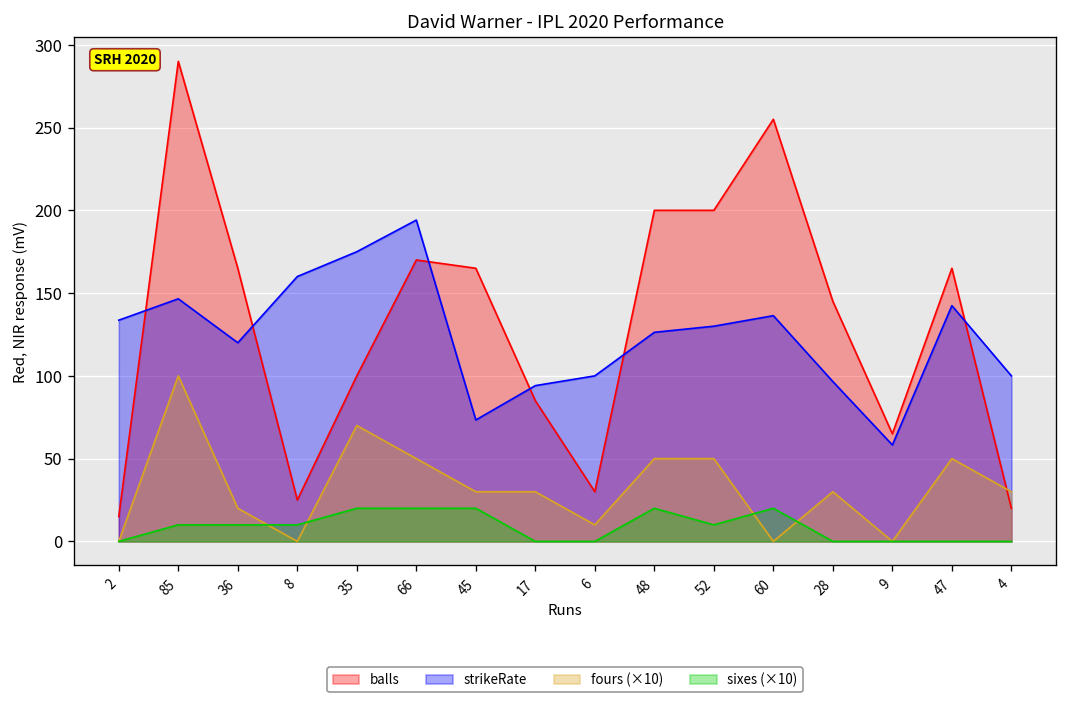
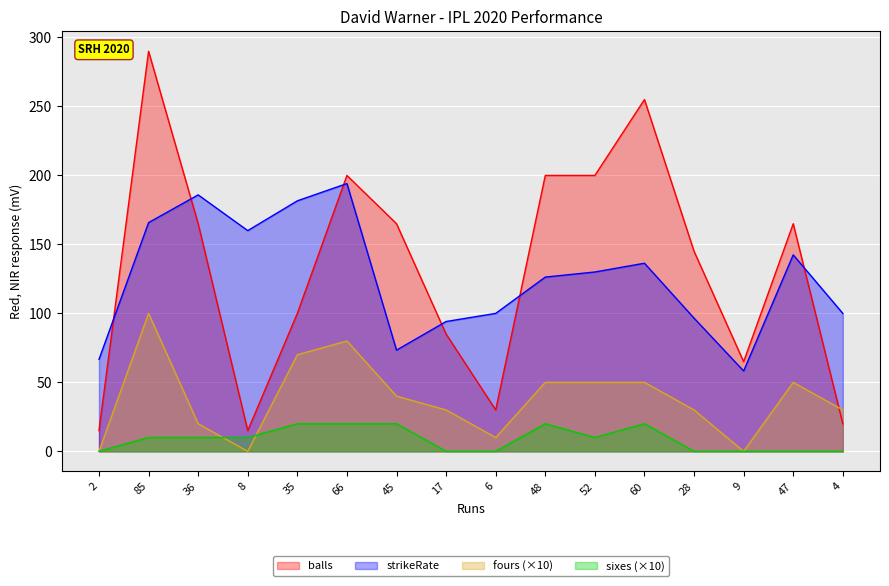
  {
    "balls": {
      "2": 15,
      "36": 165,
-     "8": 25,
+     "8": 15,
      "35": 100,
-     "66": 170,
+     "66": 200,
      "45": 165,
      "17": 85,
      "6": 30,
      "48": 200,
      "52": 200,
      "60": 255,
      "28": 145,
      "9": 65,
      "47": 165,
      "4": 20
    },
    "strikeRate": {
-     "2": 134,
-     "85": 147,
-     "36": 120,
+     "2": 67,
+     "85": 166,
+     "36": 186,
      "8": 160,
-     "35": 175,
+     "35": 182,
      "66": 194,
      "45": 73,
      "17": 94,
      "6": 100,
      "48": 126,
      "52": 130,
      "60": 136,
      "28": 97,
      "9": 58,
      "47": 142,
      "4": 100
    },
    "fours (×10)": {
      "85": 100,
      "36": 20,
      "8": 0,
      "35": 70,
-     "66": 50,
-     "45": 30,
+     "66": 80,
+     "45": 40,
      "17": 30,
      "6": 10,
      "48": 50,
      "52": 50,
-     "60": 0,
+     "60": 50,
      "28": 30,
      "47": 50,
      "4": 30
    },
    "sixes (×10)": {
      "85": 10,
      "36": 10,
      "8": 10,
      "35": 20,
      "66": 20,
      "45": 20,
      "17": 0,
      "6": 0,
      "48": 20,
      "52": 10,
      "60": 20,
      "28": 0,
      "47": 0,
      "4": 0
    }
  }
